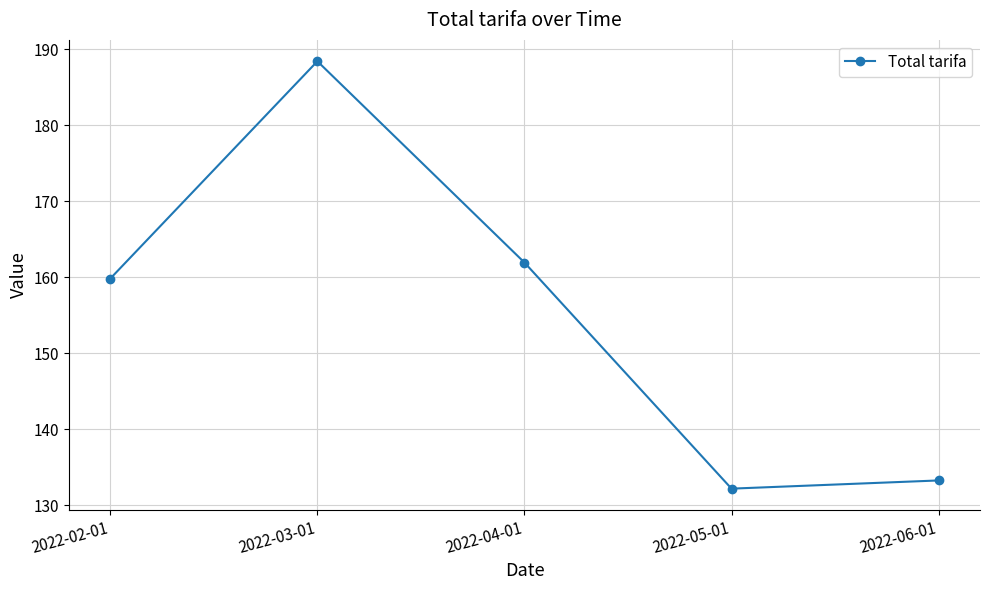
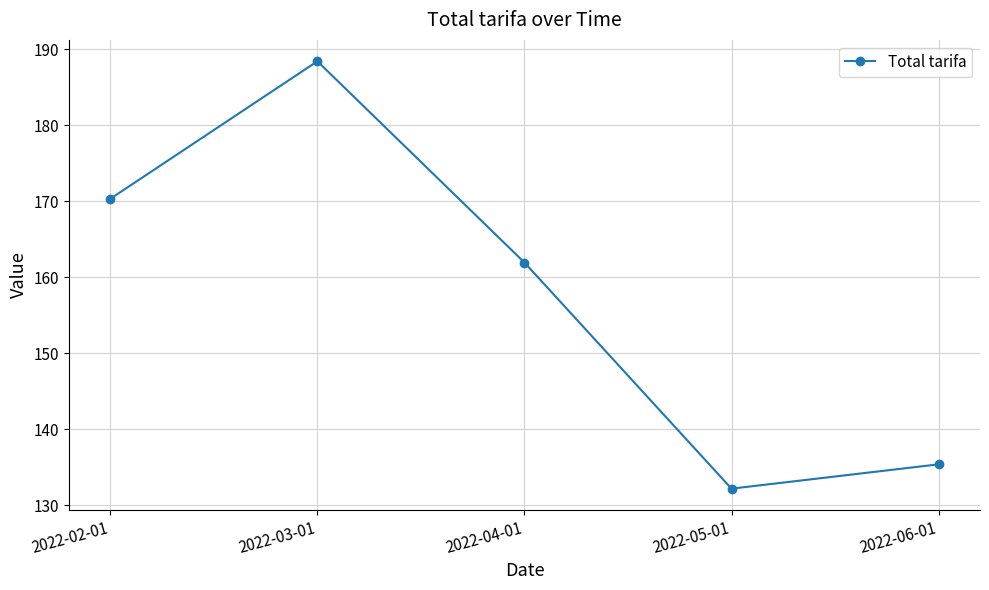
  {
-   "2022-02-01": 160,
+   "2022-02-01": 170,
    "2022-03-01": 188,
    "2022-04-01": 162,
    "2022-05-01": 132,
-   "2022-06-01": 133
+   "2022-06-01": 135
  }
